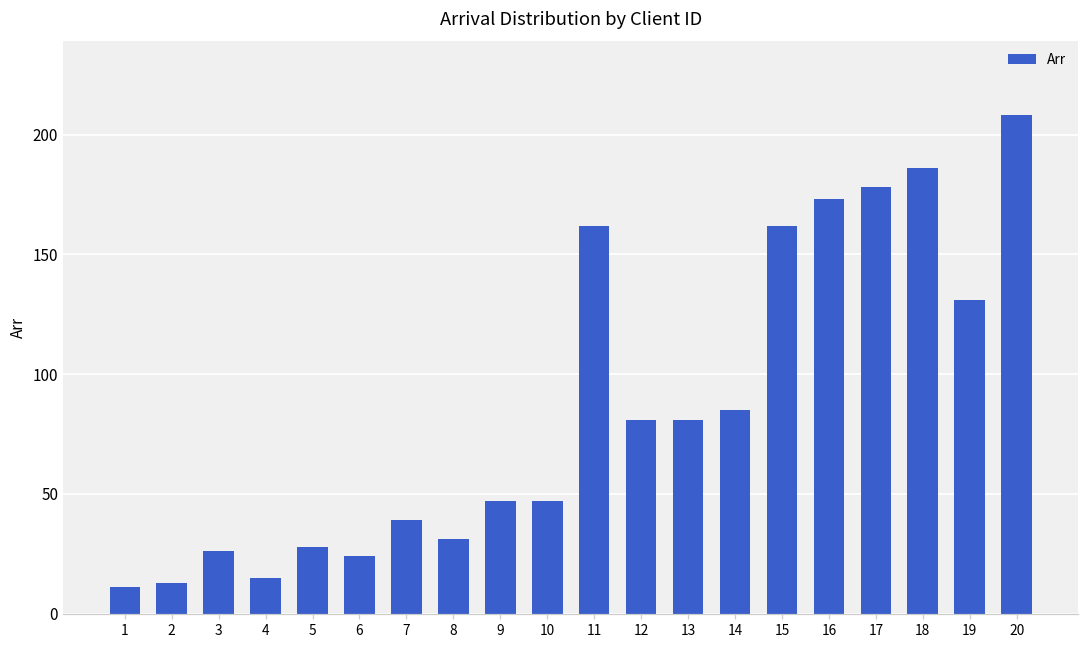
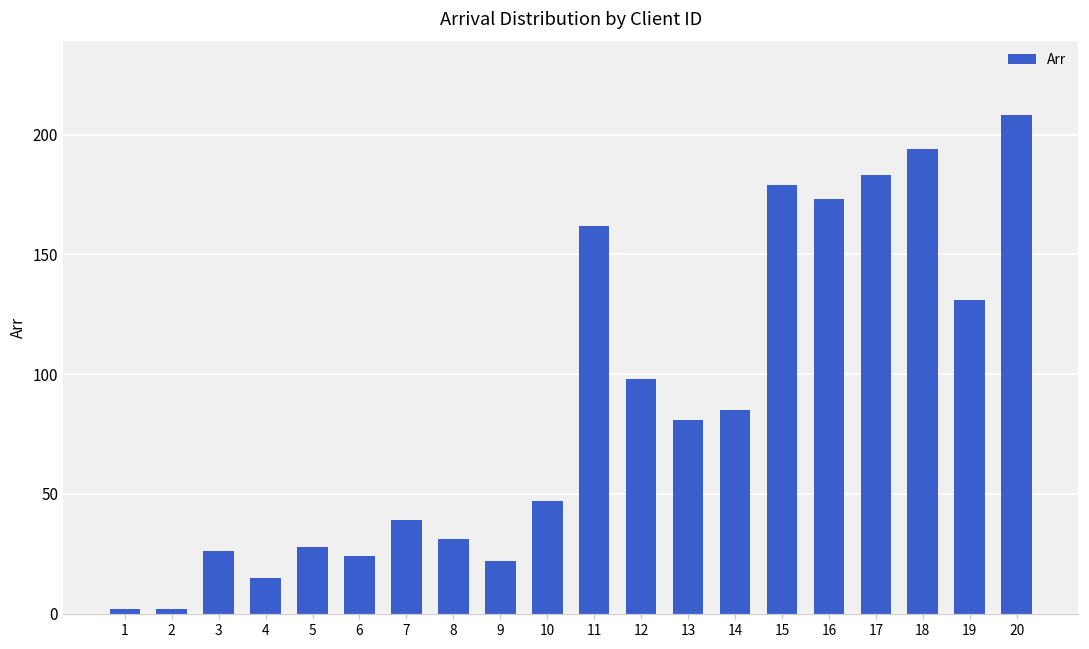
  {
-   "1": 11,
-   "2": 13,
+   "1": 2,
+   "2": 2,
    "3": 26,
    "4": 15,
    "5": 28,
    "6": 24,
    "7": 39,
    "8": 31,
-   "9": 47,
+   "9": 22,
    "10": 47,
    "11": 162,
-   "12": 81,
+   "12": 98,
    "13": 81,
    "14": 85,
-   "15": 162,
+   "15": 179,
    "16": 173,
-   "17": 178,
-   "18": 186,
+   "17": 183,
+   "18": 194,
    "19": 131,
    "20": 208
  }
